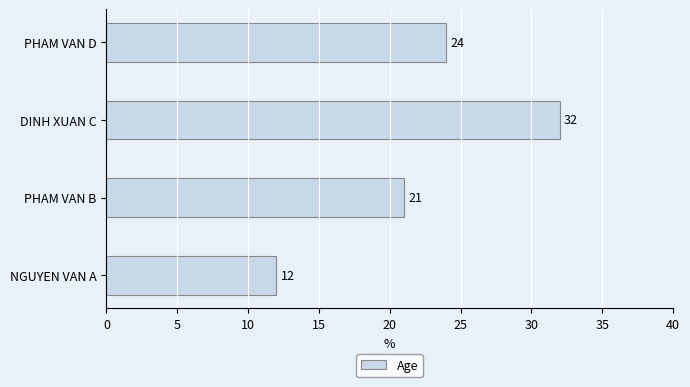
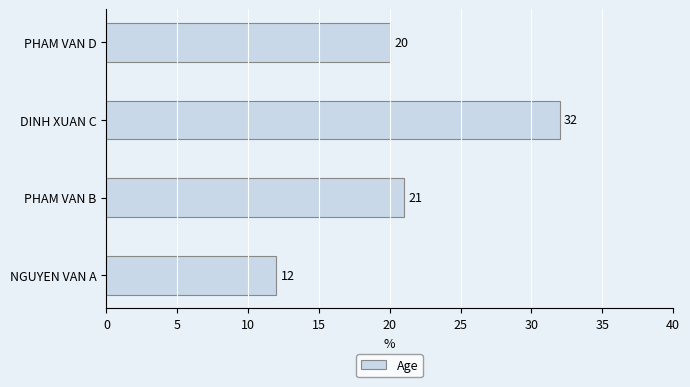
  {
-   "PHAM VAN D": 24,
+   "PHAM VAN D": 20,
    "DINH XUAN C": 32,
    "PHAM VAN B": 21,
    "NGUYEN VAN A": 12
  }
